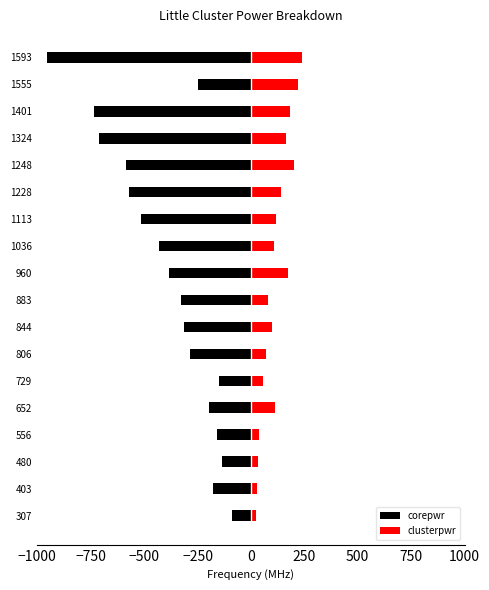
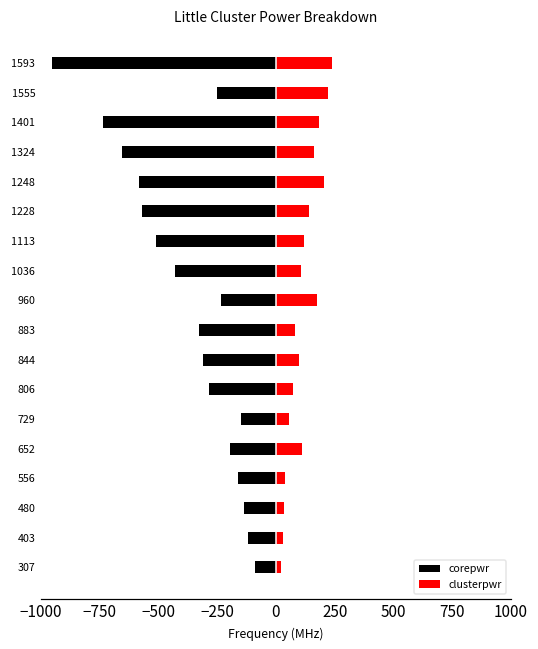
  {
    "corepwr": {
      "1593": -950,
      "1555": -250,
      "1401": -730,
-     "1324": -710,
+     "1324": -650,
      "1248": -580,
      "1228": -570,
      "1113": -510,
      "1036": -430,
-     "960": -380,
+     "960": -230,
      "883": -330,
      "844": -310,
      "806": -290,
      "729": -150,
      "652": -190,
      "556": -160,
      "480": -140,
-     "403": -180,
+     "403": -120,
      "307": -90
    },
    "clusterpwr": {
      "1593": 240,
      "1555": 220,
      "1401": 180,
      "1324": 160,
      "1248": 200,
      "1228": 140,
      "1113": 120,
      "1036": 110,
      "960": 170,
      "883": 80,
      "844": 100,
      "806": 70,
      "729": 60,
      "652": 110,
      "556": 40,
      "480": 30,
      "403": 30,
      "307": 20
    }
  }
